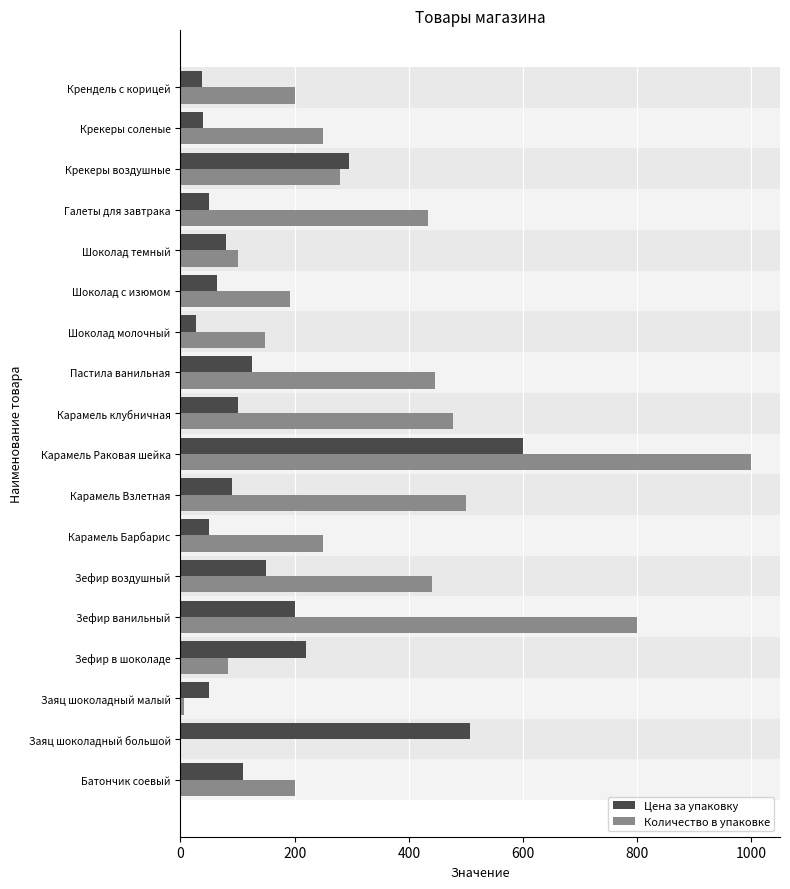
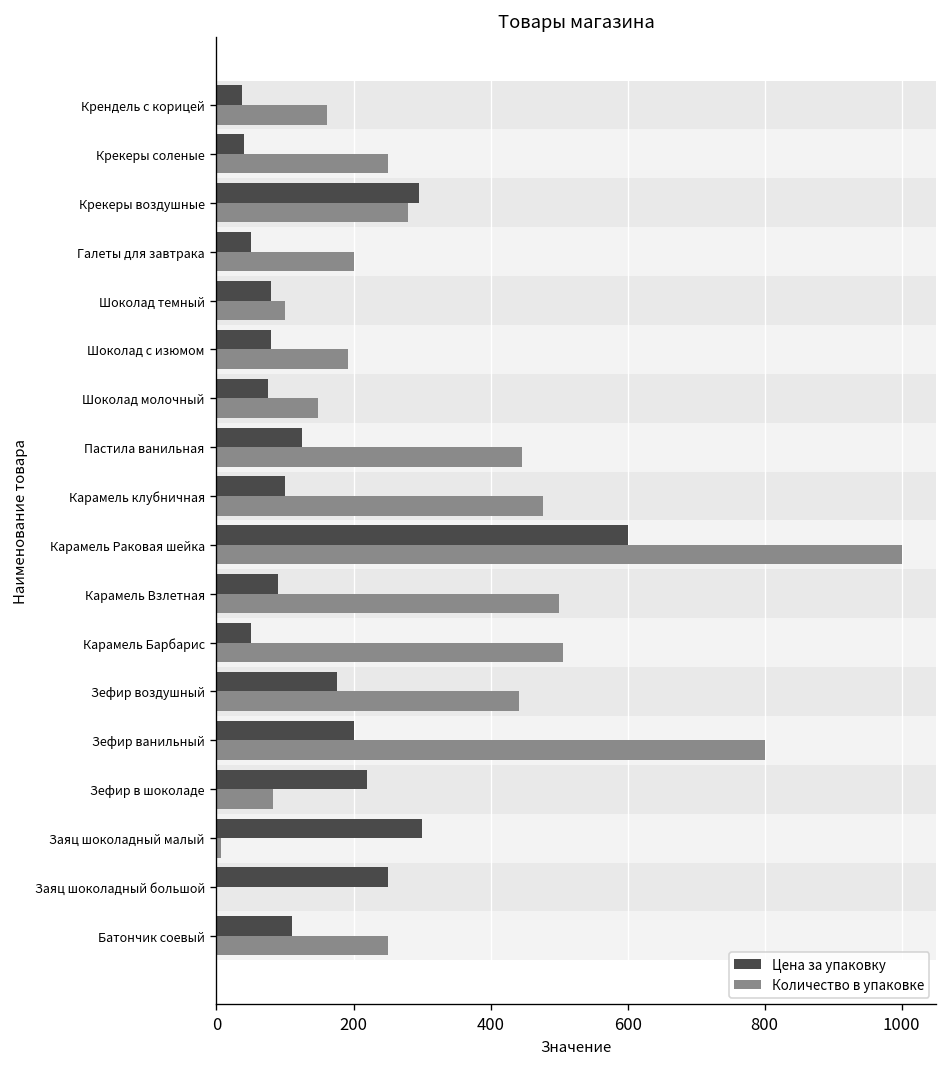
  {
    "Цена за упаковку": {
      "Крендель с корицей": 40,
      "Крекеры соленые": 40,
      "Крекеры воздушные": 300,
      "Галеты для завтрака": 50,
      "Шоколад темный": 80,
-     "Шоколад с изюмом": 60,
-     "Шоколад молочный": 30,
+     "Шоколад с изюмом": 80,
+     "Шоколад молочный": 80,
      "Пастила ванильная": 130,
      "Карамель клубничная": 100,
      "Карамель Раковая шейка": 600,
      "Карамель Взлетная": 90,
      "Карамель Барбарис": 50,
-     "Зефир воздушный": 150,
+     "Зефир воздушный": 180,
      "Зефир ванильный": 200,
      "Зефир в шоколаде": 220,
-     "Заяц шоколадный малый": 50,
-     "Заяц шоколадный большой": 510,
+     "Заяц шоколадный малый": 300,
+     "Заяц шоколадный большой": 250,
      "Батончик соевый": 110
    },
    "Количество в упаковке": {
-     "Крендель с корицей": 200,
+     "Крендель с корицей": 160,
      "Крекеры соленые": 250,
      "Крекеры воздушные": 280,
-     "Галеты для завтрака": 430,
+     "Галеты для завтрака": 200,
      "Шоколад темный": 100,
      "Шоколад с изюмом": 190,
      "Шоколад молочный": 150,
      "Пастила ванильная": 450,
      "Карамель клубничная": 480,
      "Карамель Раковая шейка": 1000,
      "Карамель Взлетная": 500,
-     "Карамель Барбарис": 250,
+     "Карамель Барбарис": 510,
      "Зефир воздушный": 440,
      "Зефир ванильный": 800,
      "Зефир в шоколаде": 80,
      "Заяц шоколадный малый": 10,
-     "Батончик соевый": 200
+     "Батончик соевый": 250
    }
  }
